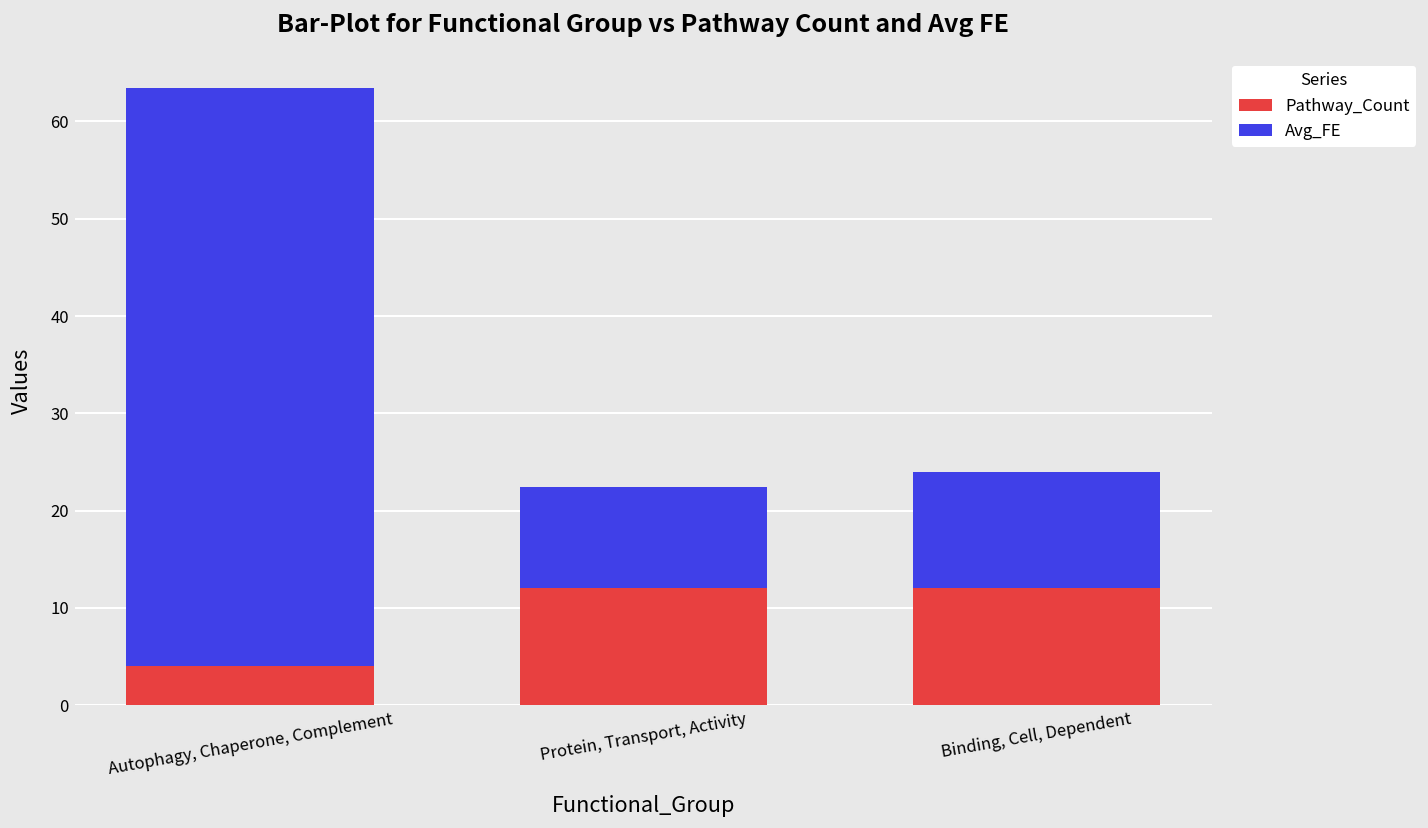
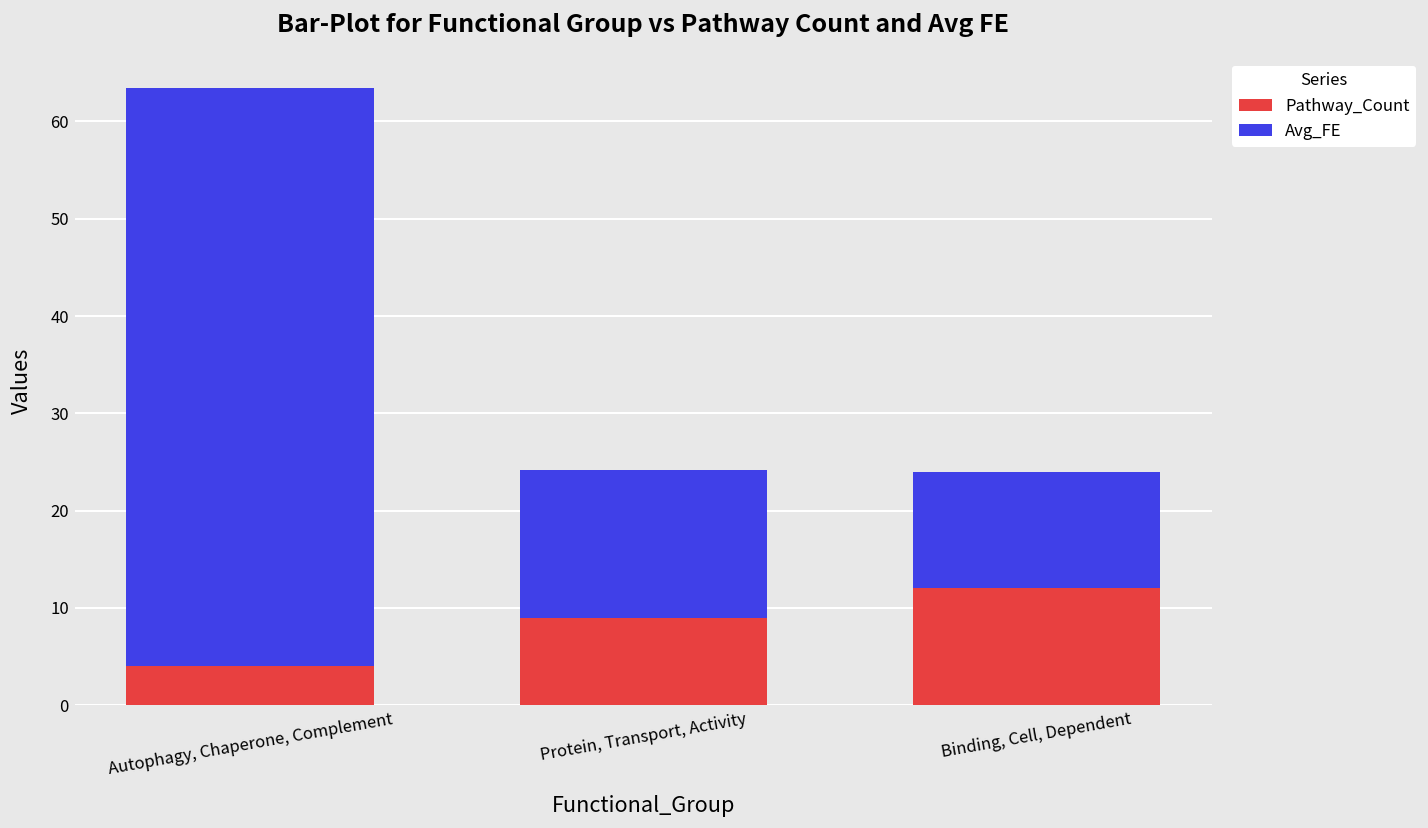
  {
    "Pathway_Count": {
      "Autophagy, Chaperone, Complement": 4,
-     "Protein, Transport, Activity": 12,
+     "Protein, Transport, Activity": 9,
      "Binding, Cell, Dependent": 12
    },
    "Avg_FE": {
      "Autophagy, Chaperone, Complement": 59,
-     "Protein, Transport, Activity": 10,
+     "Protein, Transport, Activity": 15,
      "Binding, Cell, Dependent": 12
    }
  }
